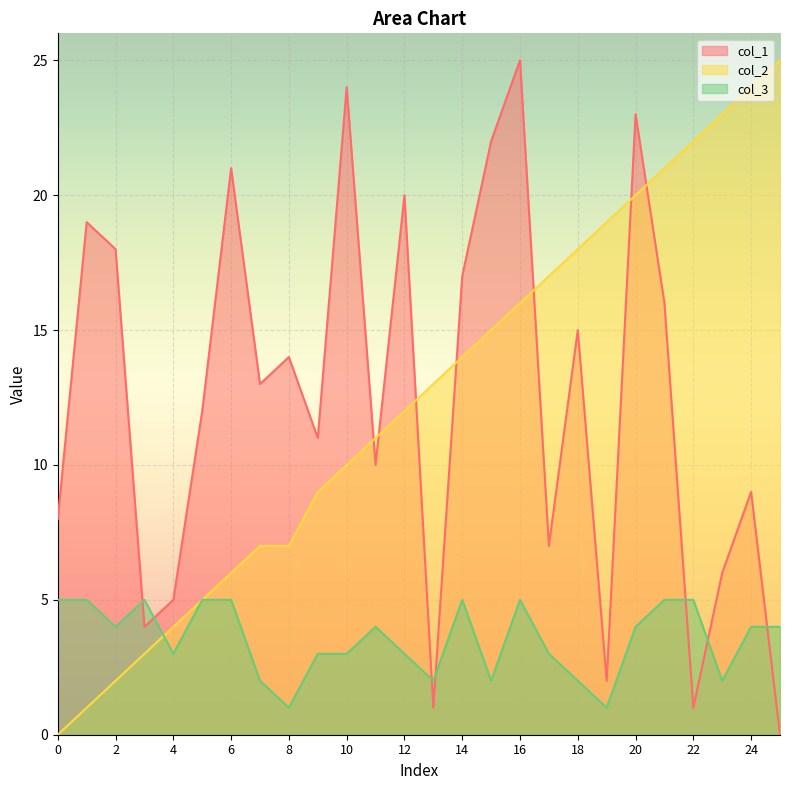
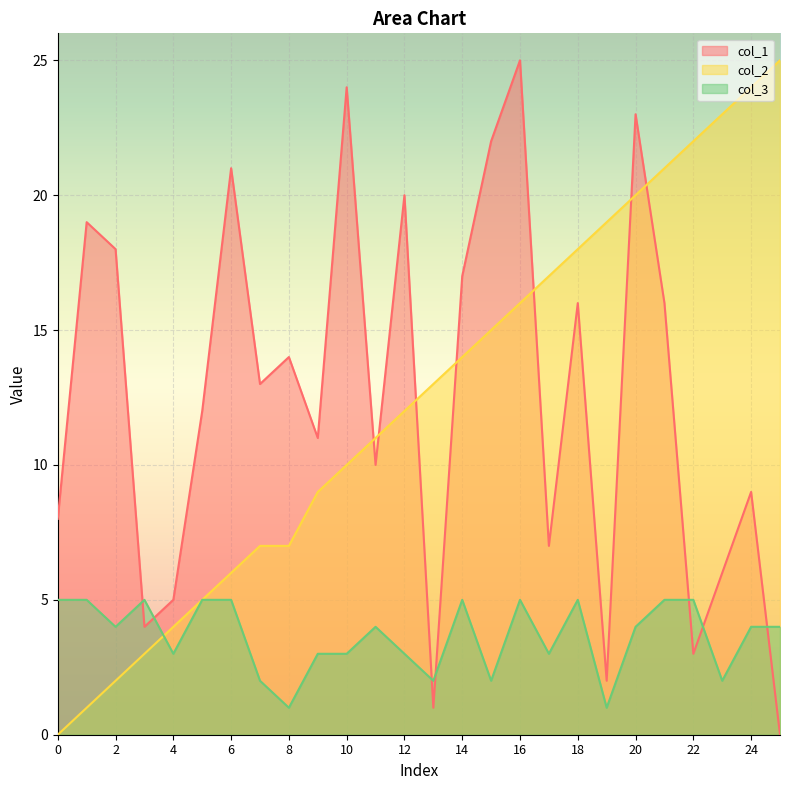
  {
    "col_1": {
      "0": 8,
      "2": 18,
      "4": 5,
      "6": 21,
      "8": 14,
      "10": 24,
      "12": 20,
      "14": 17,
      "16": 25,
-     "18": 15,
+     "18": 16,
      "20": 23,
-     "22": 1,
+     "22": 3,
      "24": 9
    },
    "col_2": {
      "0": 0,
      "2": 2,
      "4": 4,
      "6": 6,
      "8": 7,
      "10": 10,
      "12": 12,
      "14": 14,
      "16": 16,
      "18": 18,
      "20": 20,
      "22": 22
    },
    "col_3": {
      "0": 5,
      "2": 4,
      "4": 3,
      "6": 5,
      "8": 1,
      "10": 3,
      "12": 3,
      "14": 5,
      "16": 5,
-     "18": 2,
+     "18": 5,
      "20": 4,
      "22": 5,
      "24": 4
    }
  }
